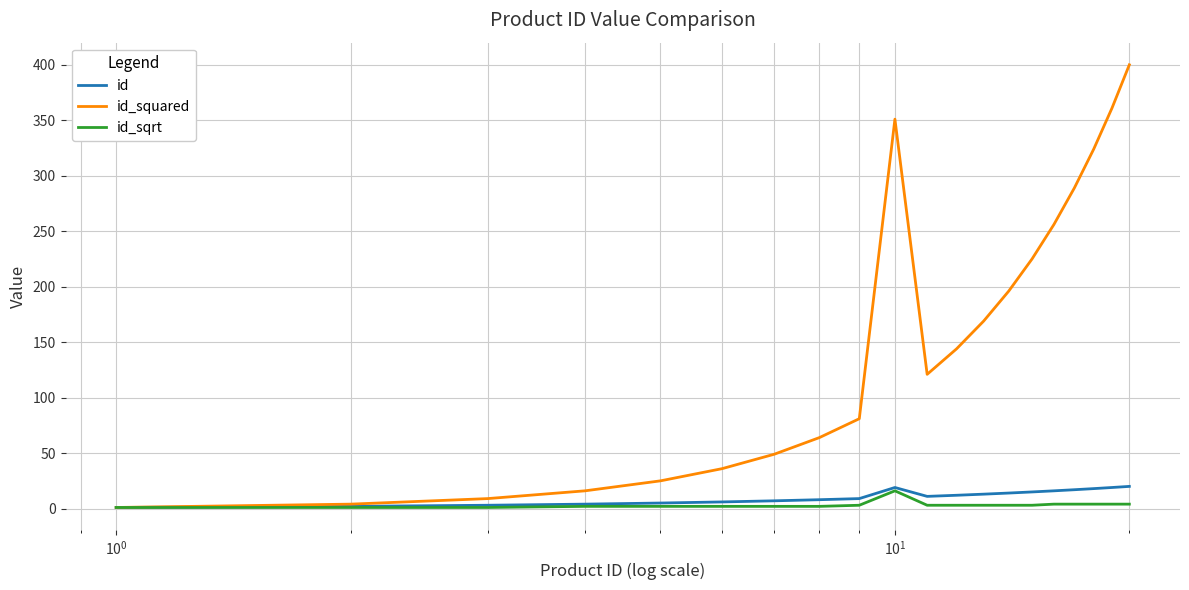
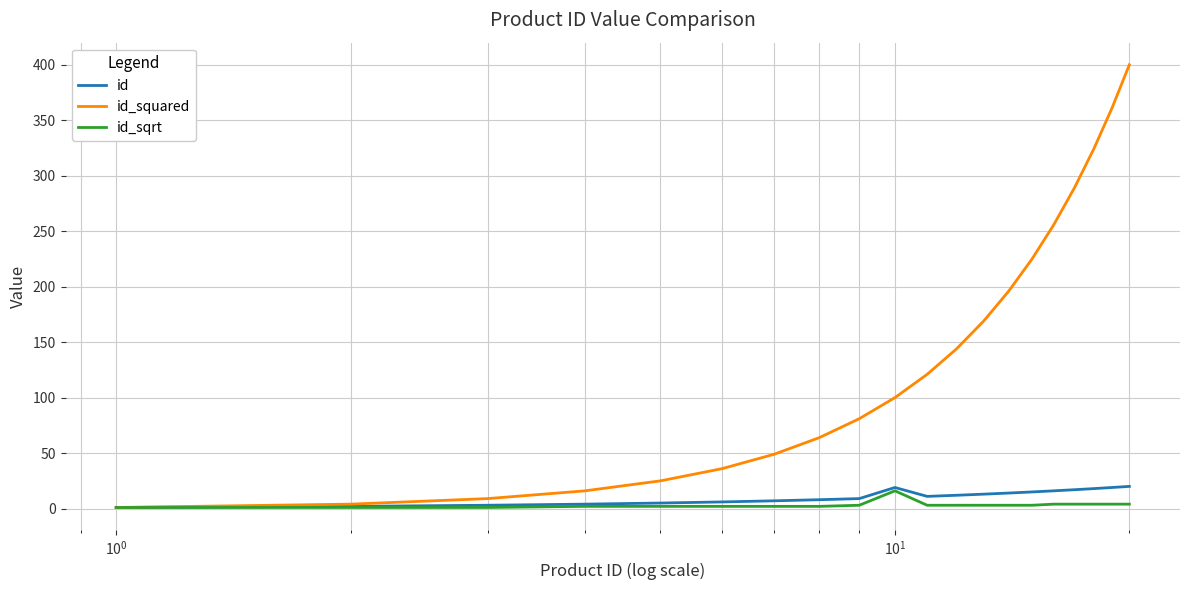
  {
    "id": {
      "10^1": 19
    },
    "id_squared": {
-     "10^1": 351
+     "10^1": 100
    },
    "id_sqrt": {
      "10^1": 16
    }
  }
